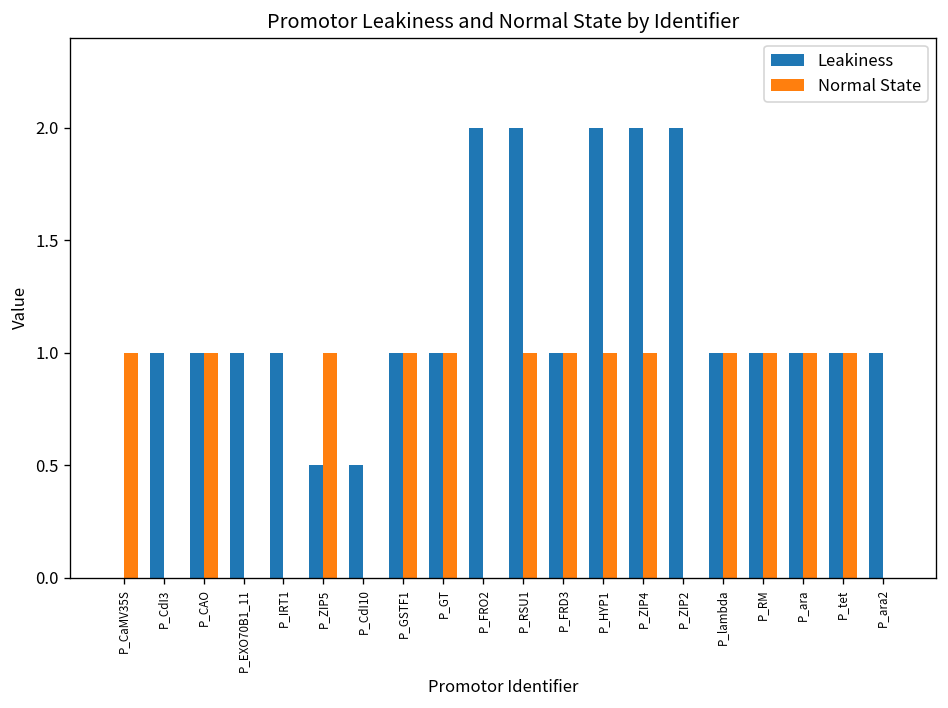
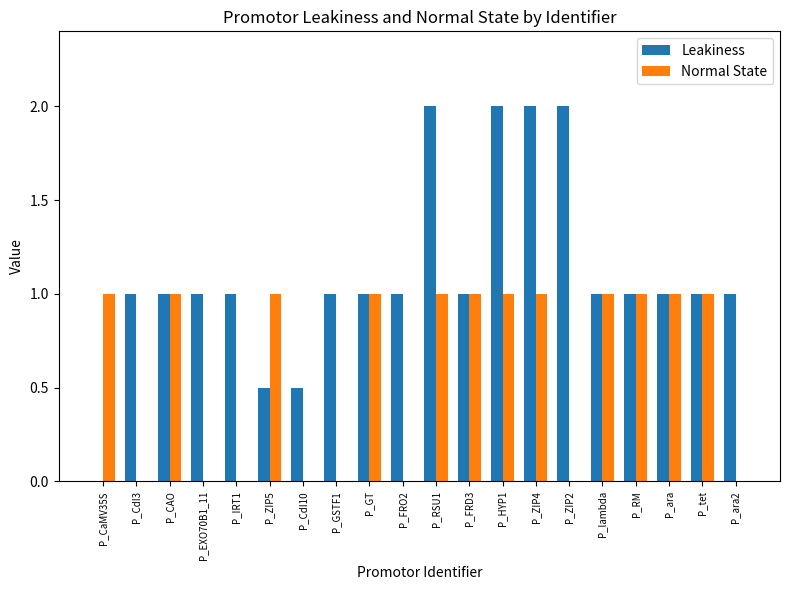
  {
    "Leakiness": {
      "P_CaMV35S": 0,
      "P_CdI3": 1,
      "P_CAO": 1,
      "P_EXO70B1_11": 1,
      "P_IRT1": 1,
      "P_ZIP5": 0.50,
      "P_CdI10": 0.50,
      "P_GSTF1": 1,
      "P_GT": 1,
-     "P_FRO2": 2,
+     "P_FRO2": 1,
      "P_RSU1": 2,
      "P_FRD3": 1,
      "P_HYP1": 2,
      "P_ZIP4": 2,
      "P_ZIP2": 2,
      "P_lambda": 1,
      "P_RM": 1,
      "P_ara": 1,
      "P_tet": 1,
      "P_ara2": 1
    },
    "Normal State": {
      "P_CaMV35S": 1,
      "P_CdI3": 0,
      "P_CAO": 1,
      "P_EXO70B1_11": 0,
      "P_IRT1": 0,
      "P_ZIP5": 1,
      "P_CdI10": 0,
-     "P_GSTF1": 1,
+     "P_GSTF1": 0,
      "P_GT": 1,
      "P_FRO2": 0,
      "P_RSU1": 1,
      "P_FRD3": 1,
      "P_HYP1": 1,
      "P_ZIP4": 1,
      "P_ZIP2": 0,
      "P_lambda": 1,
      "P_RM": 1,
      "P_ara": 1,
      "P_tet": 1,
      "P_ara2": 0
    }
  }
